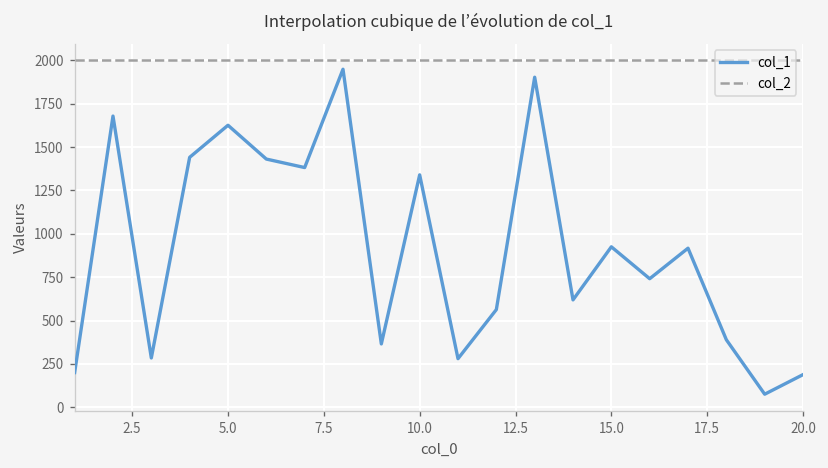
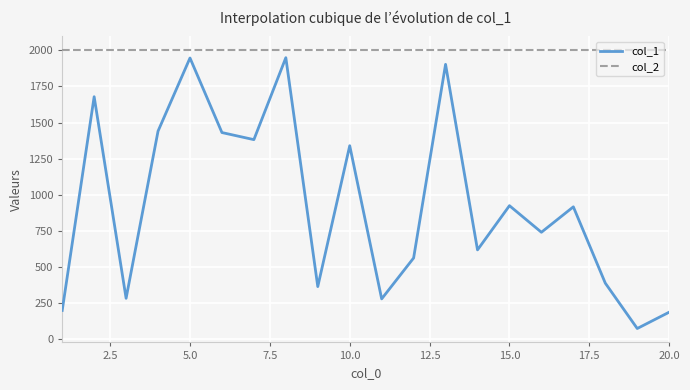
  {
    "col_1": {
-     "5.0": 1630,
+     "5.0": 1950,
      "10.0": 1340,
      "15.0": 930,
      "20.0": 190
    },
    "col_2": {
      "5.0": 2000,
      "10.0": 2000,
      "15.0": 2000,
      "20.0": 2000
    }
  }
